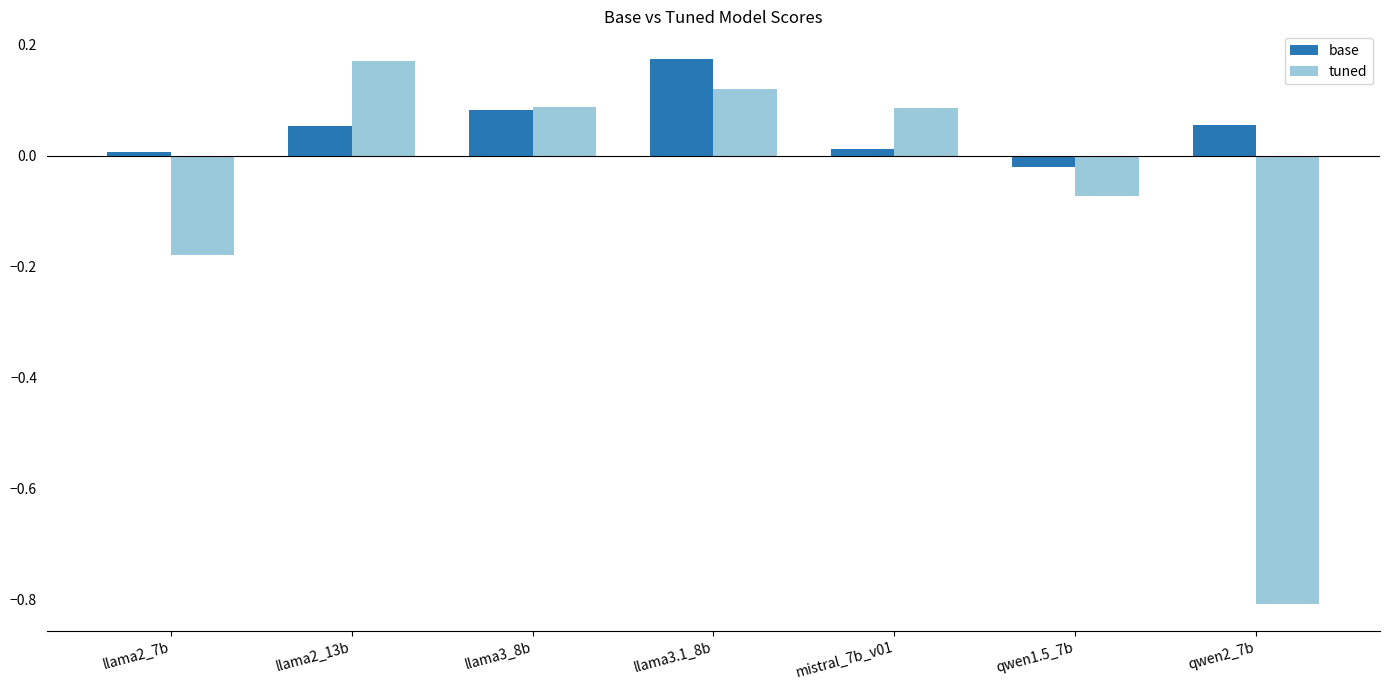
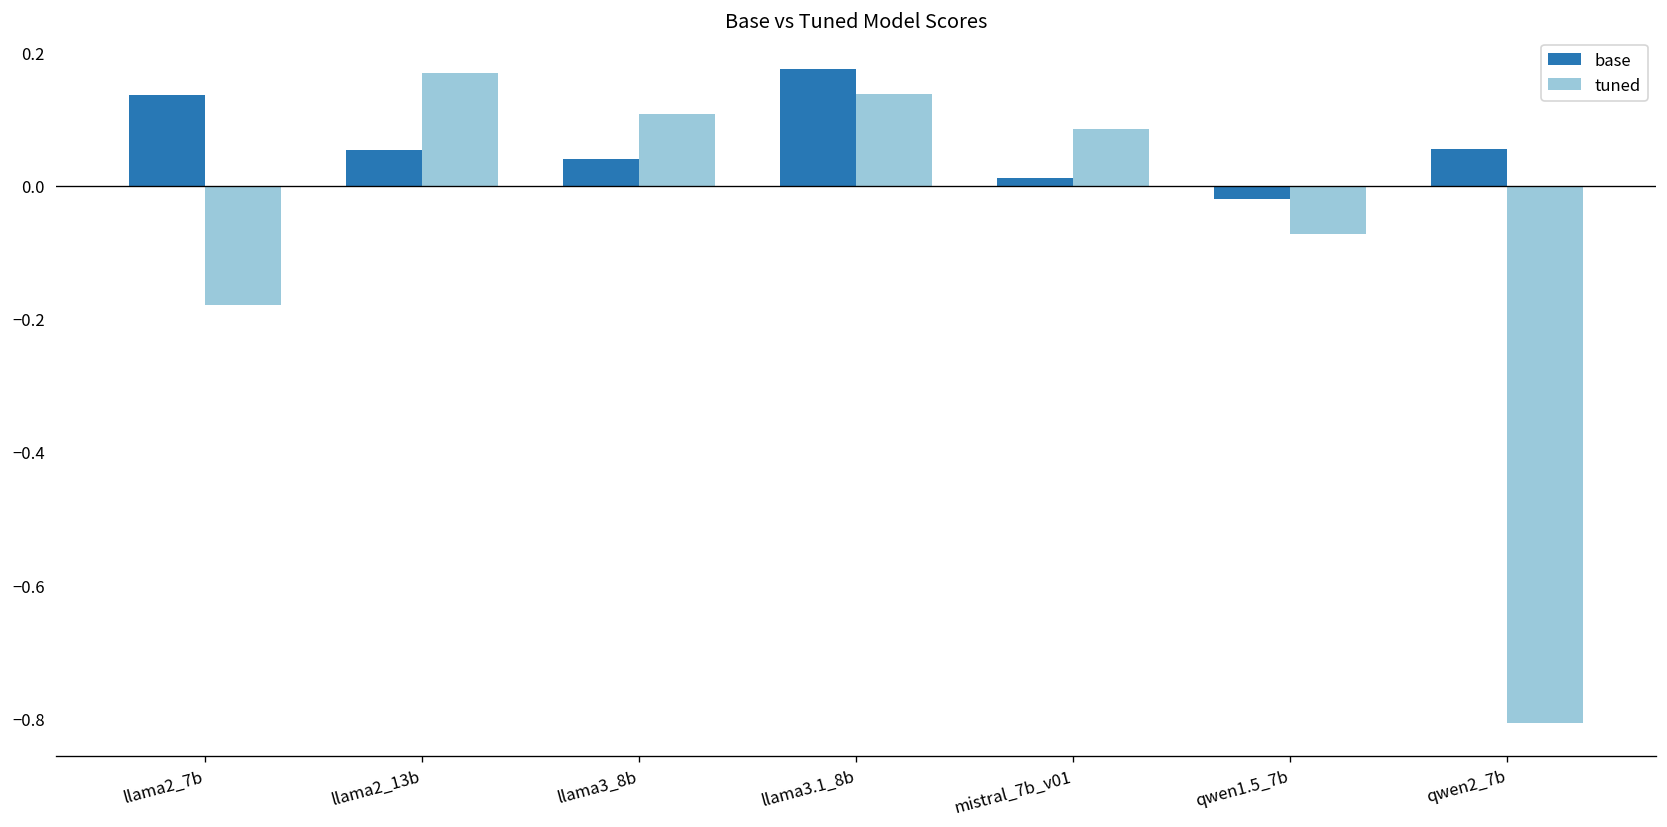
  {
    "base": {
-     "llama2_7b": 0.01,
+     "llama2_7b": 0.14,
      "llama2_13b": 0.05,
-     "llama3_8b": 0.08,
+     "llama3_8b": 0.04,
      "llama3.1_8b": 0.17,
      "mistral_7b_v01": 0.01,
      "qwen1.5_7b": -0.02,
      "qwen2_7b": 0.06
    },
    "tuned": {
      "llama2_7b": -0.18,
      "llama2_13b": 0.17,
-     "llama3_8b": 0.09,
-     "llama3.1_8b": 0.12,
+     "llama3_8b": 0.11,
+     "llama3.1_8b": 0.14,
      "mistral_7b_v01": 0.09,
      "qwen1.5_7b": -0.07,
      "qwen2_7b": -0.81
    }
  }
